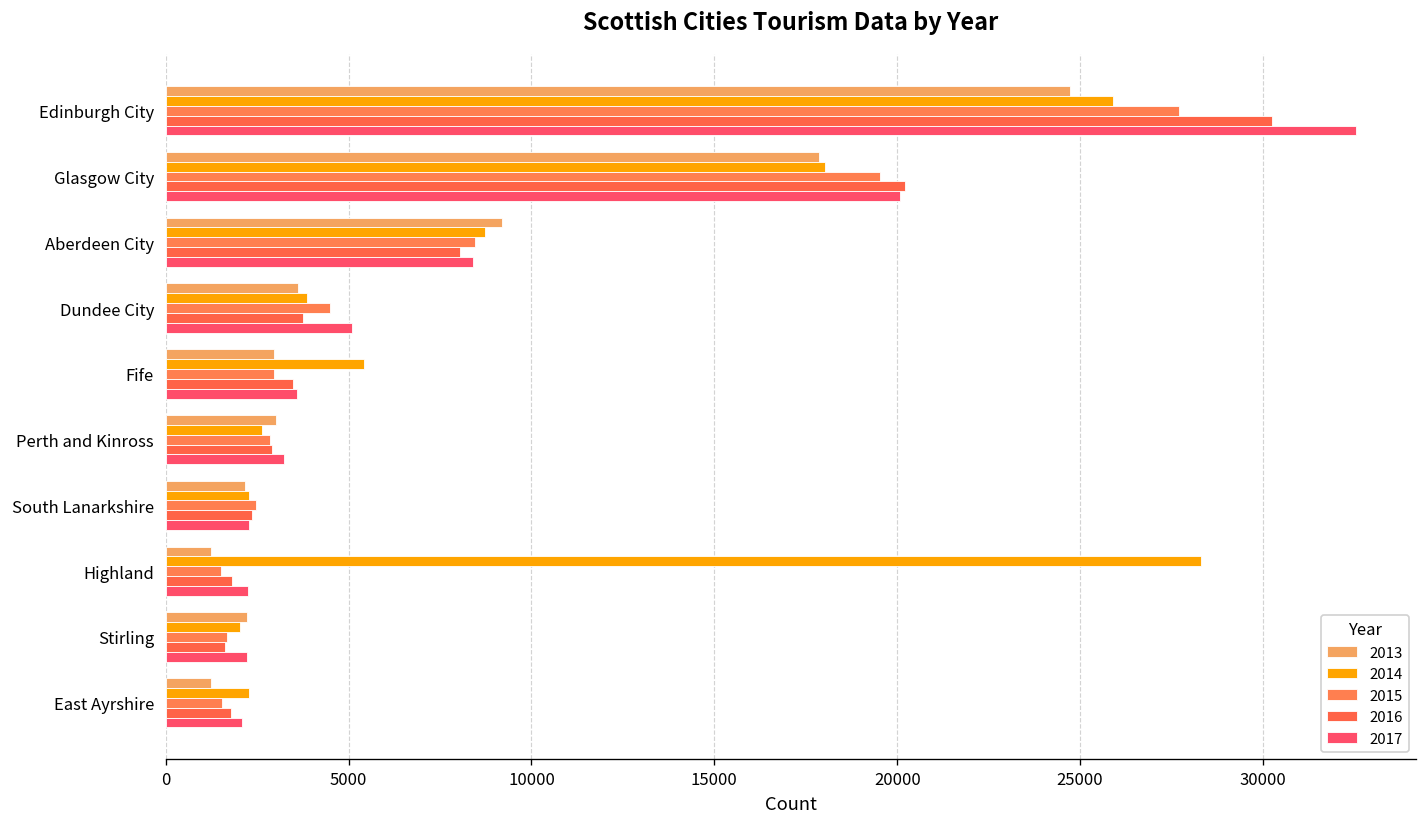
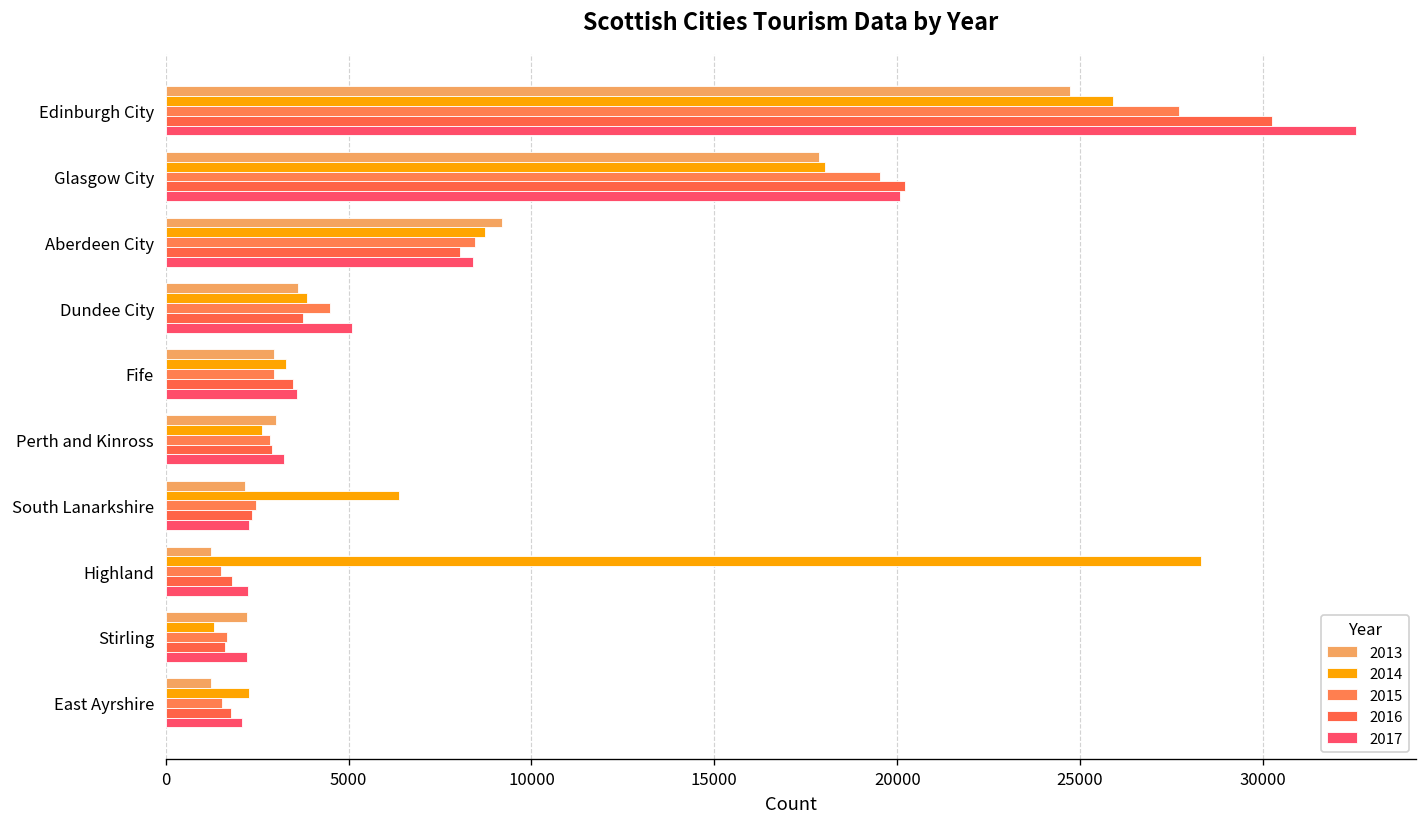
  {
    "2014": {
      "Edinburgh City": 25900,
      "Glasgow City": 18000,
      "Aberdeen City": 8700,
      "Dundee City": 3900,
-     "Fife": 5400,
+     "Fife": 3300,
      "Perth and Kinross": 2600,
-     "South Lanarkshire": 2300,
+     "South Lanarkshire": 6400,
      "Highland": 28300,
-     "Stirling": 2000,
+     "Stirling": 1300,
      "East Ayrshire": 2300
    }
  }
